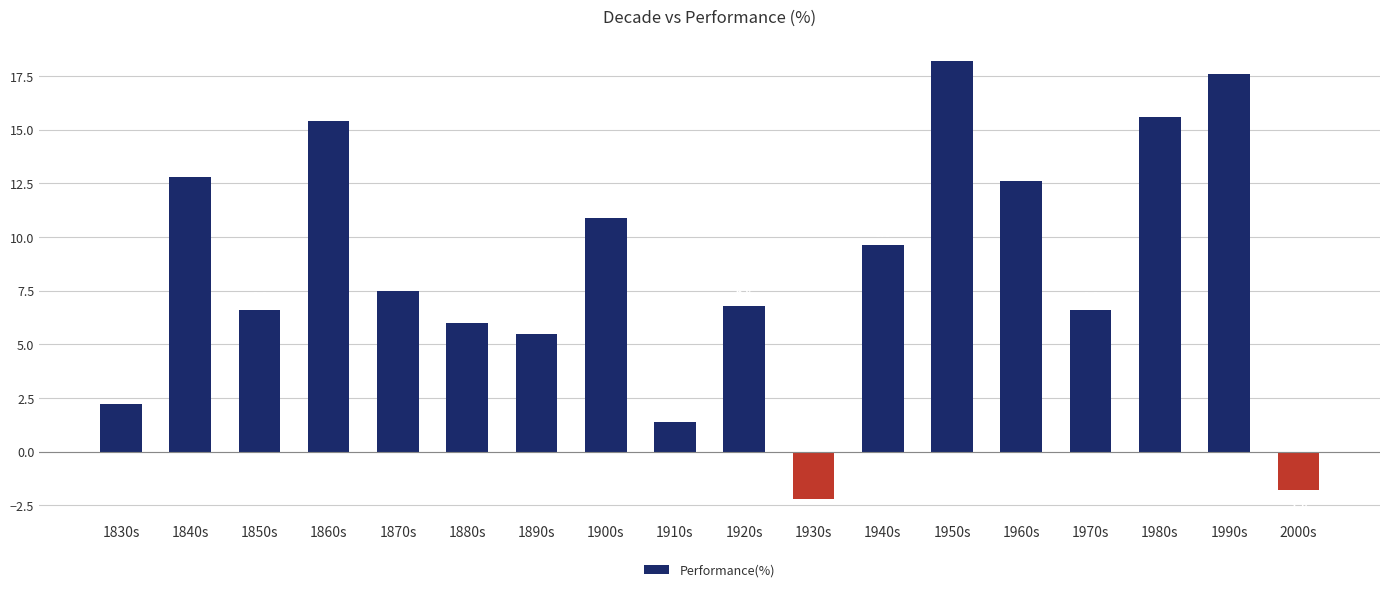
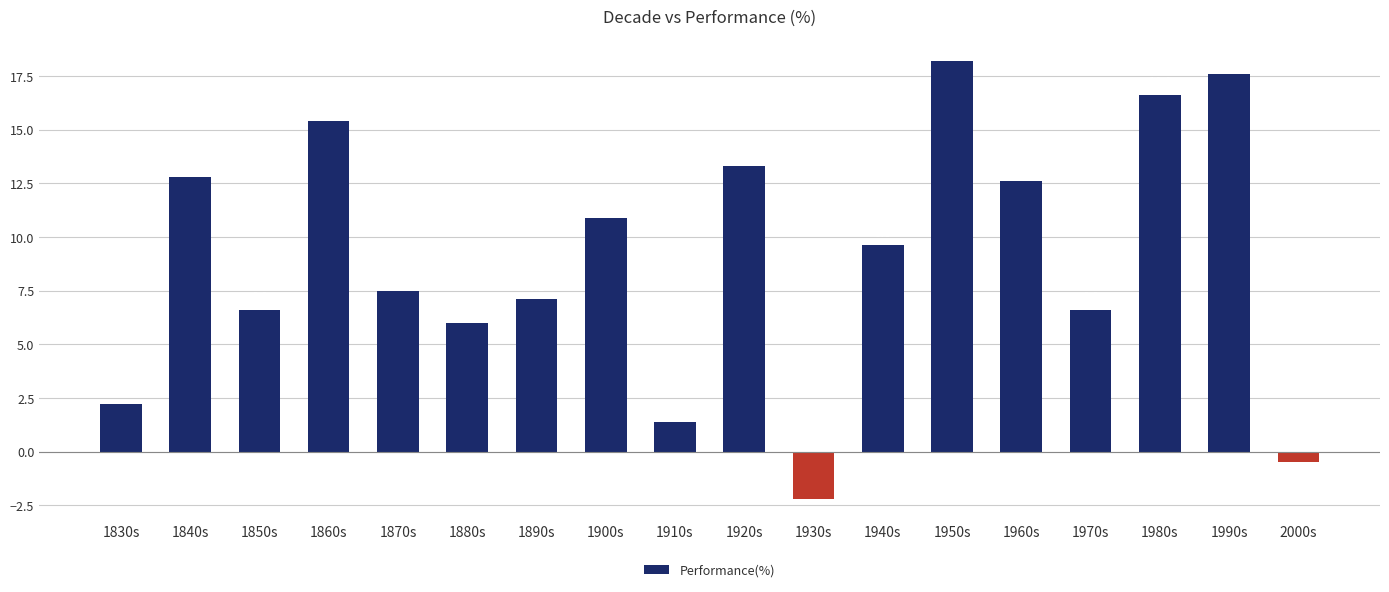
  {
    "1830s": 2.2,
    "1840s": 12.8,
    "1850s": 6.6,
    "1860s": 15.4,
    "1870s": 7.5,
    "1880s": 6.0,
-   "1890s": 5.5,
+   "1890s": 7.1,
    "1900s": 10.9,
    "1910s": 1.4,
-   "1920s": 6.8,
+   "1920s": 13.3,
    "1930s": -2.2,
    "1940s": 9.6,
    "1950s": 18.2,
    "1960s": 12.6,
    "1970s": 6.6,
-   "1980s": 15.6,
+   "1980s": 16.6,
    "1990s": 17.6,
-   "2000s": -1.8
+   "2000s": -0.5
  }
